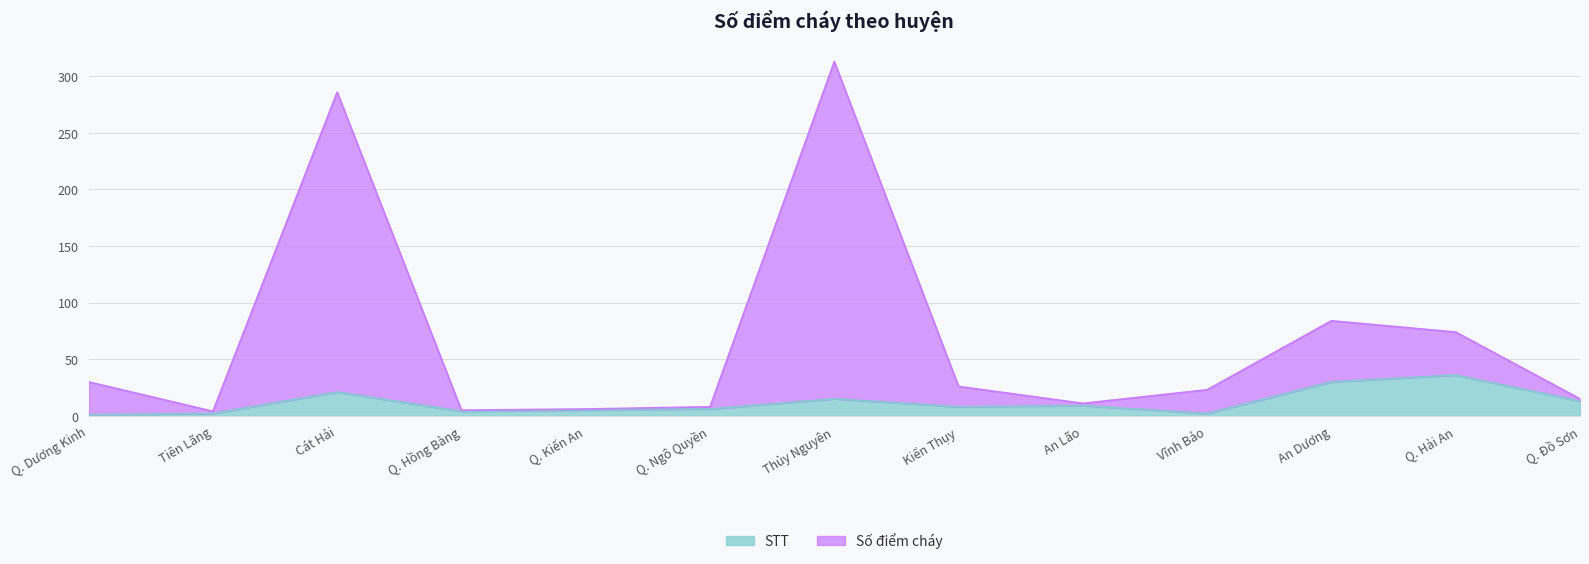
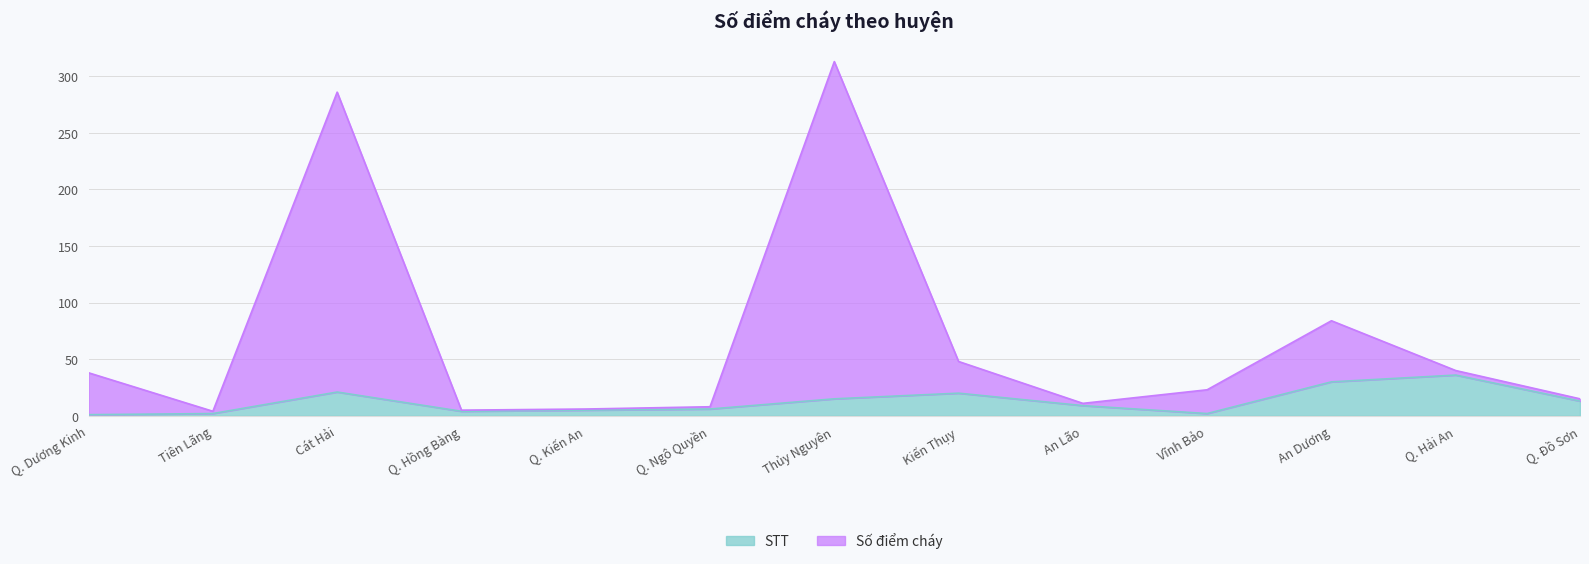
  {
    "STT": {
      "Q. Dương Kinh": 1,
      "Cát Hải": 21,
      "Thủy Nguyên": 15,
-     "Kiến Thụy": 8,
+     "Kiến Thụy": 20,
      "Vĩnh Bảo": 2,
      "An Dương": 30,
      "Q. Hải An": 36
    },
    "Số điểm cháy": {
-     "Q. Dương Kinh": 29,
+     "Q. Dương Kinh": 37,
      "Cát Hải": 265,
      "Thủy Nguyên": 298,
-     "Kiến Thụy": 18,
+     "Kiến Thụy": 28,
      "Vĩnh Bảo": 21,
      "An Dương": 54,
-     "Q. Hải An": 38
+     "Q. Hải An": 4
    }
  }
